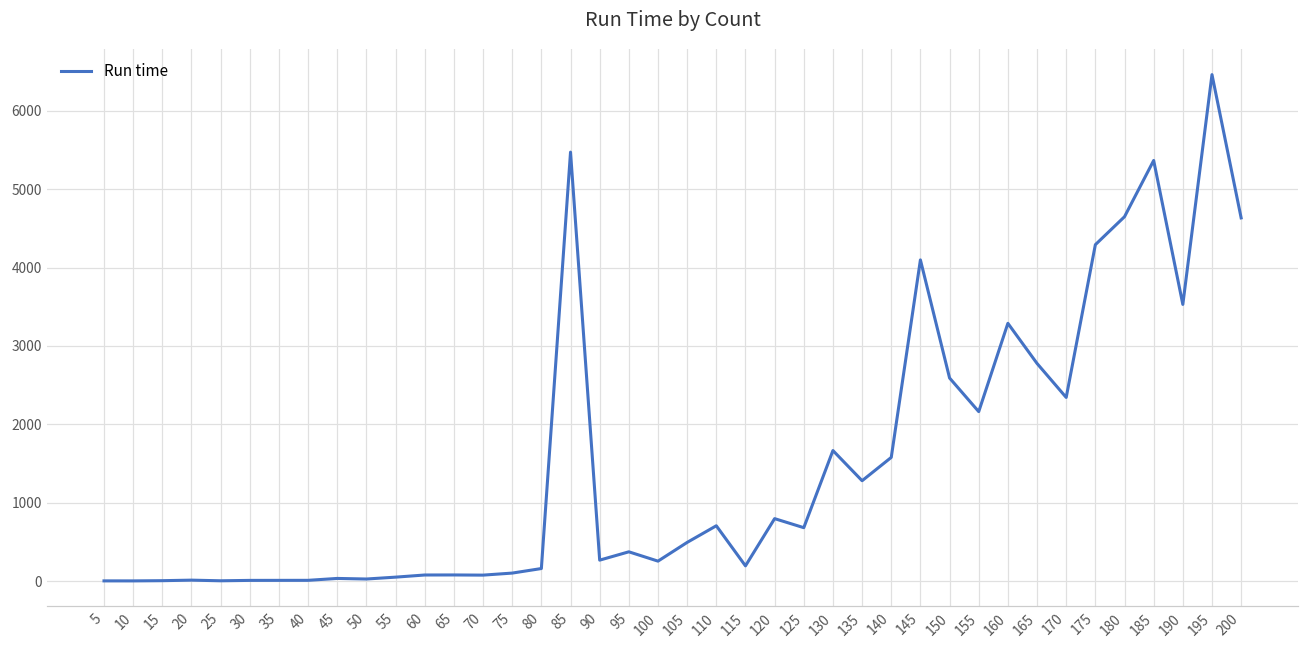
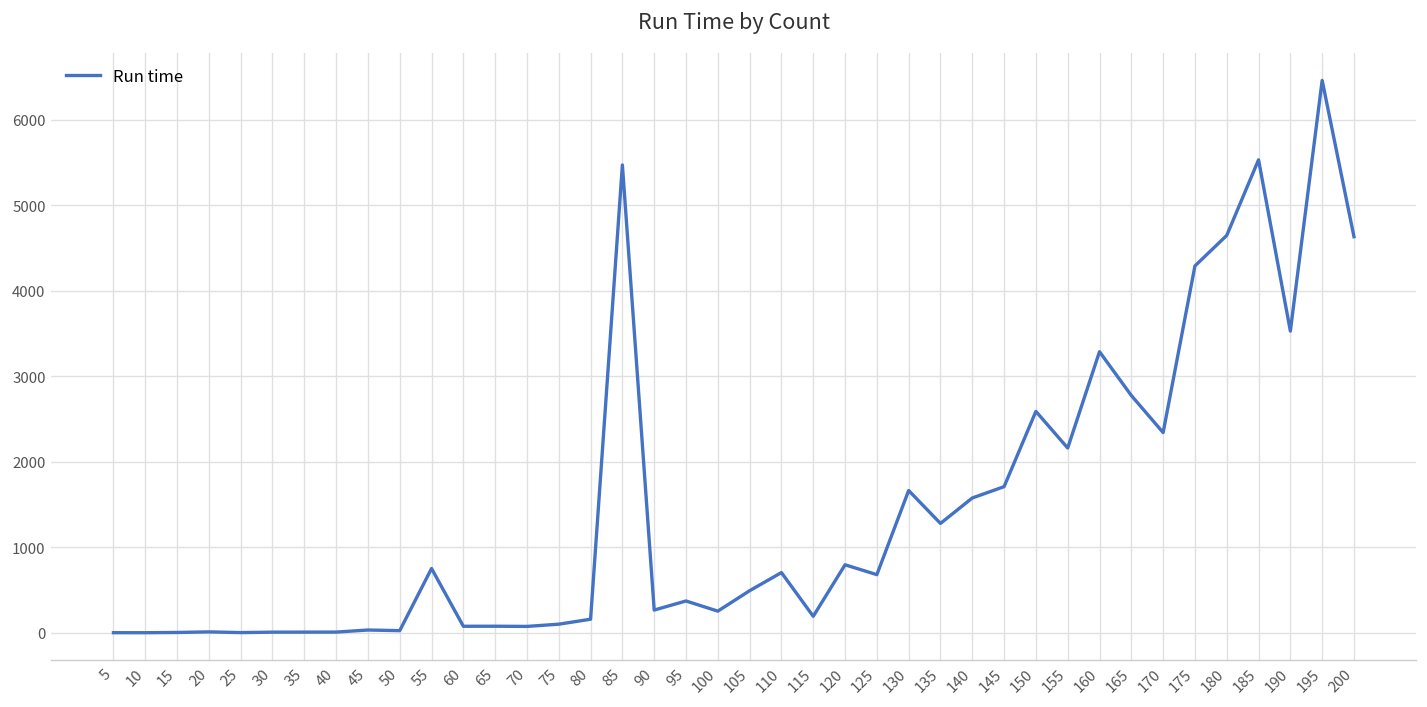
  {
    "5": 0,
    "10": 0,
    "15": 0,
    "20": 0,
    "25": 0,
    "30": 0,
    "35": 0,
    "40": 0,
    "45": 0,
    "50": 0,
-   "55": 100,
+   "55": 800,
    "60": 100,
    "65": 100,
    "70": 100,
    "75": 100,
    "80": 200,
    "85": 5500,
    "90": 300,
    "95": 400,
    "100": 300,
    "105": 500,
    "110": 700,
    "115": 200,
    "120": 800,
    "125": 700,
    "130": 1700,
    "135": 1300,
    "140": 1600,
-   "145": 4100,
+   "145": 1700,
    "150": 2600,
    "155": 2200,
    "160": 3300,
    "165": 2800,
    "170": 2300,
    "175": 4300,
    "180": 4600,
-   "185": 5400,
+   "185": 5500,
    "190": 3500,
    "195": 6500,
    "200": 4600
  }
